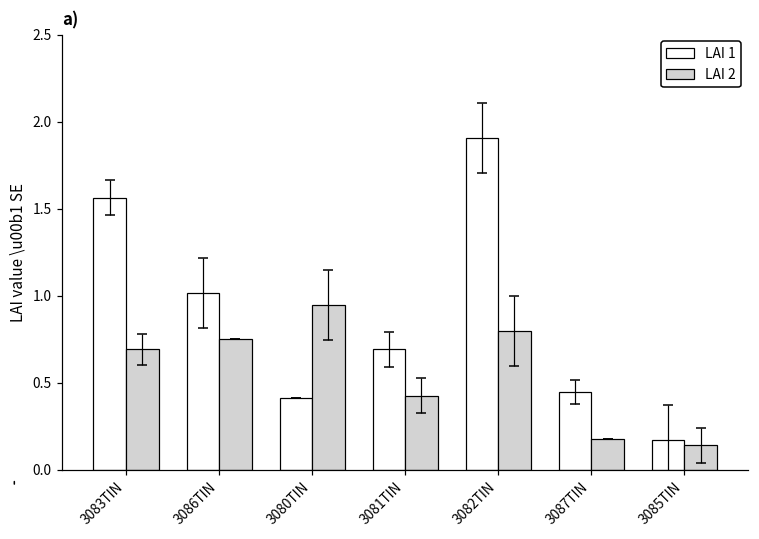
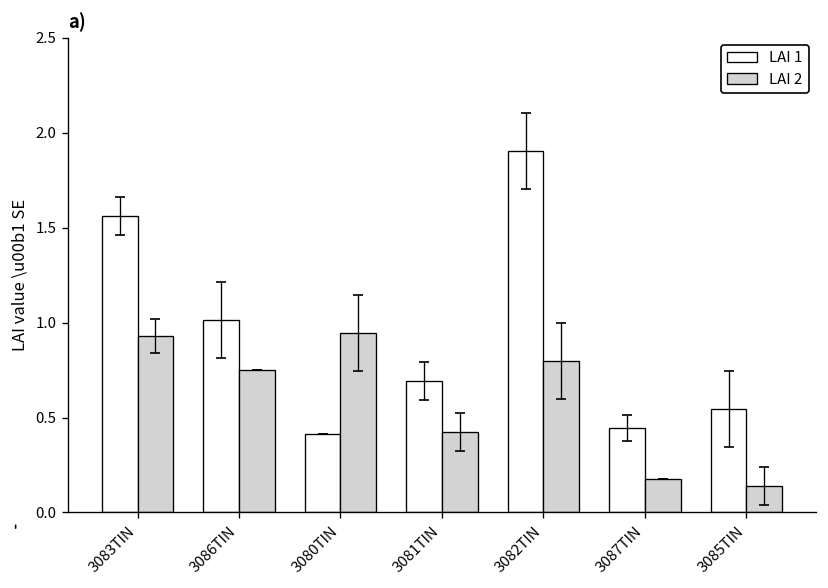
  {
    "LAI 1": {
      "3083TIN": 1.56,
      "3086TIN": 1.02,
      "3080TIN": 0.41,
      "3081TIN": 0.69,
      "3082TIN": 1.91,
      "3087TIN": 0.45,
-     "3085TIN": 0.17
+     "3085TIN": 0.55
    },
    "LAI 2": {
-     "3083TIN": 0.69,
+     "3083TIN": 0.93,
      "3086TIN": 0.75,
      "3080TIN": 0.95,
      "3081TIN": 0.43,
      "3082TIN": 0.80,
      "3087TIN": 0.18,
      "3085TIN": 0.14
    }
  }
